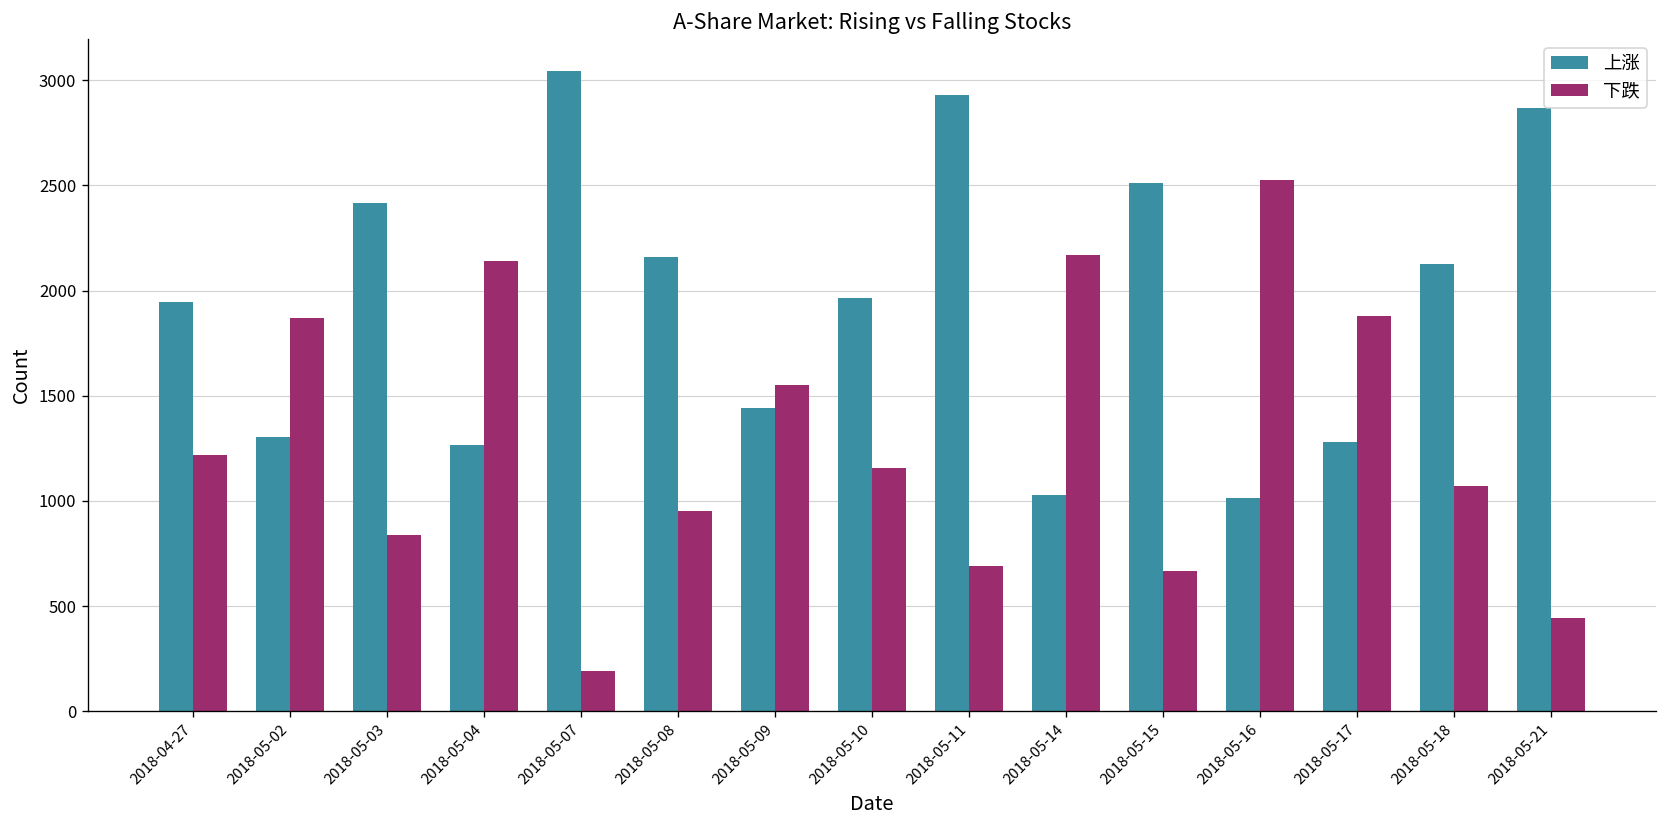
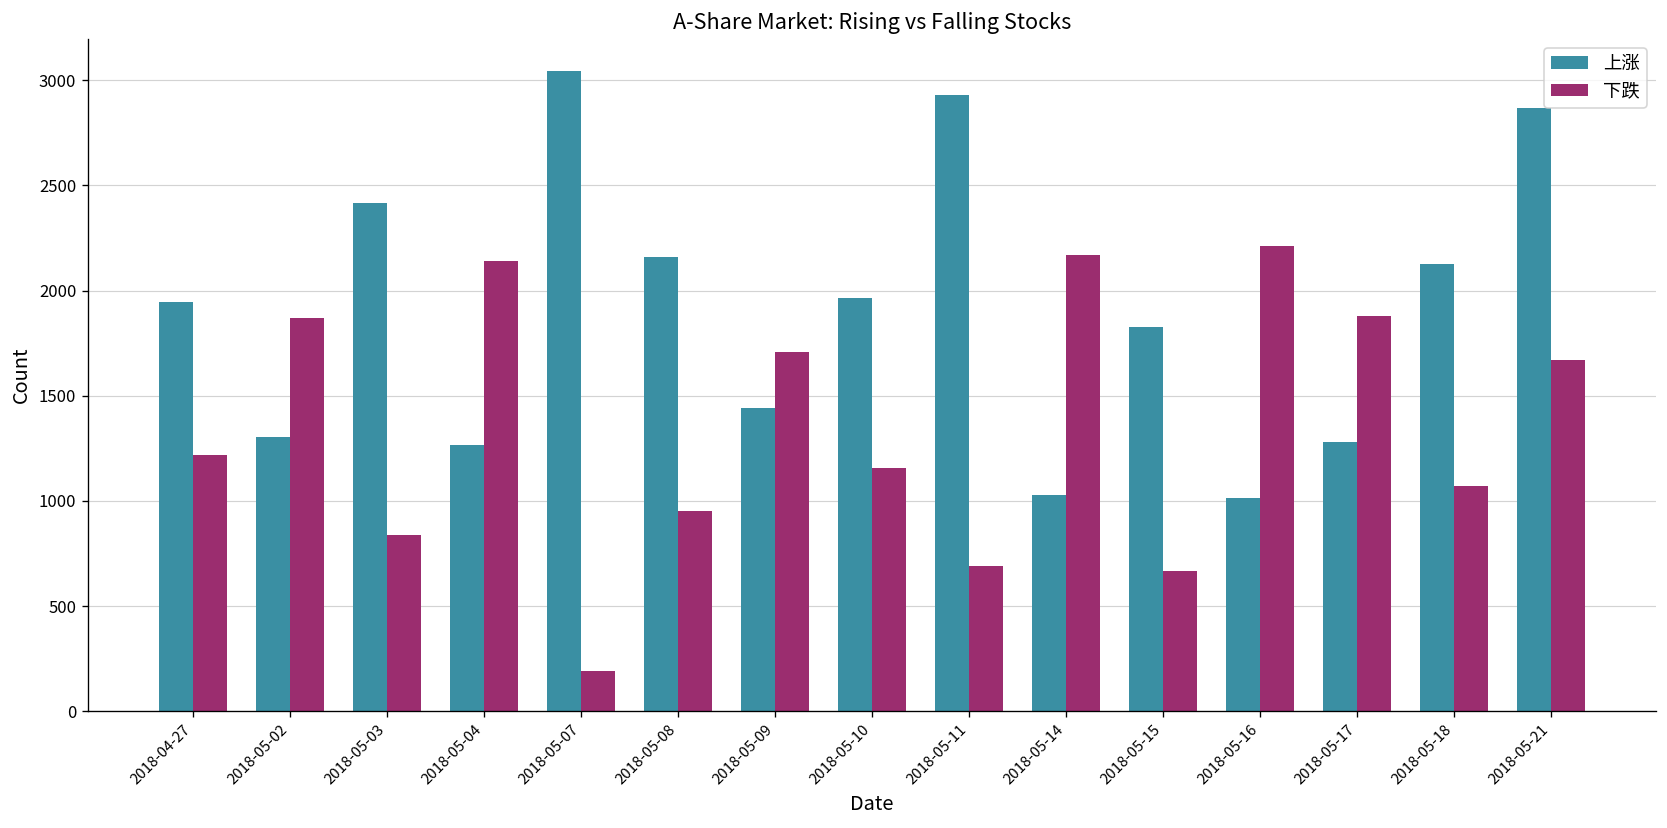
  {
    "上涨": {
      "2018-04-27": 1940,
      "2018-05-02": 1300,
      "2018-05-03": 2420,
      "2018-05-04": 1270,
      "2018-05-07": 3050,
      "2018-05-08": 2160,
      "2018-05-09": 1440,
      "2018-05-10": 1970,
      "2018-05-11": 2930,
      "2018-05-14": 1030,
-     "2018-05-15": 2510,
+     "2018-05-15": 1830,
      "2018-05-16": 1010,
      "2018-05-17": 1280,
      "2018-05-18": 2130,
      "2018-05-21": 2870
    },
    "下跌": {
      "2018-04-27": 1220,
      "2018-05-02": 1870,
      "2018-05-03": 840,
      "2018-05-04": 2140,
      "2018-05-07": 190,
      "2018-05-08": 950,
-     "2018-05-09": 1550,
+     "2018-05-09": 1710,
      "2018-05-10": 1160,
      "2018-05-11": 690,
      "2018-05-14": 2170,
      "2018-05-15": 670,
-     "2018-05-16": 2520,
+     "2018-05-16": 2210,
      "2018-05-17": 1880,
      "2018-05-18": 1070,
-     "2018-05-21": 440
+     "2018-05-21": 1670
    }
  }
